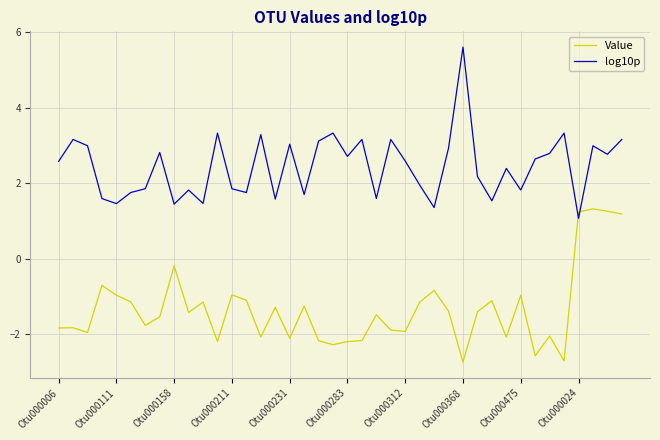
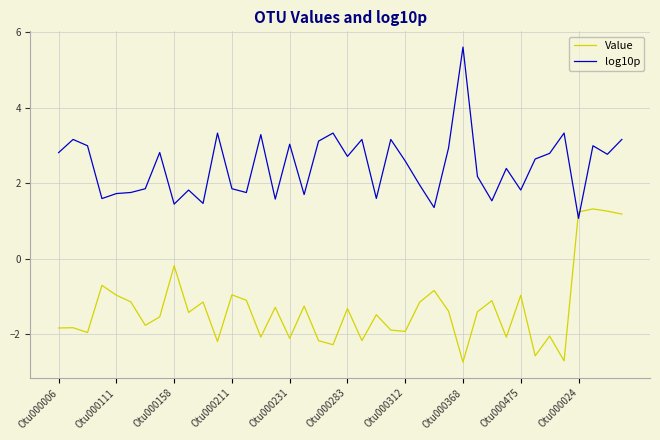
  {
    "Value": {
      "Otu000006": -1.8,
      "Otu000111": -1.0,
      "Otu000158": -0.2,
      "Otu000211": -1.0,
      "Otu000231": -2.1,
-     "Otu000283": -2.2,
+     "Otu000283": -1.3,
      "Otu000312": -1.9,
      "Otu000368": -2.7,
      "Otu000475": -1.0,
      "Otu000024": 1.2
    },
    "log10p": {
-     "Otu000006": 2.6,
-     "Otu000111": 1.5,
+     "Otu000006": 2.8,
+     "Otu000111": 1.7,
      "Otu000158": 1.4,
      "Otu000211": 1.9,
      "Otu000231": 3.0,
      "Otu000283": 2.7,
      "Otu000312": 2.6,
      "Otu000368": 5.6,
      "Otu000475": 1.8,
      "Otu000024": 1.1
    }
  }
